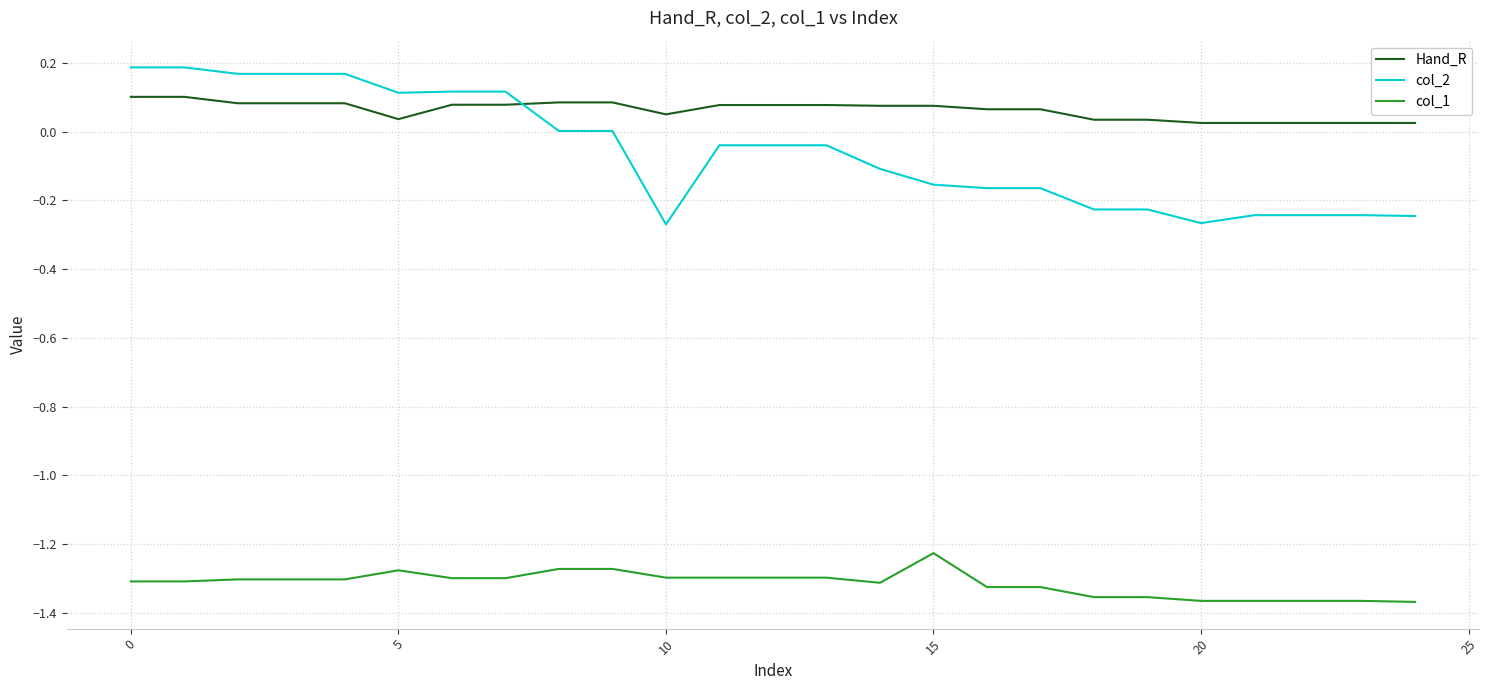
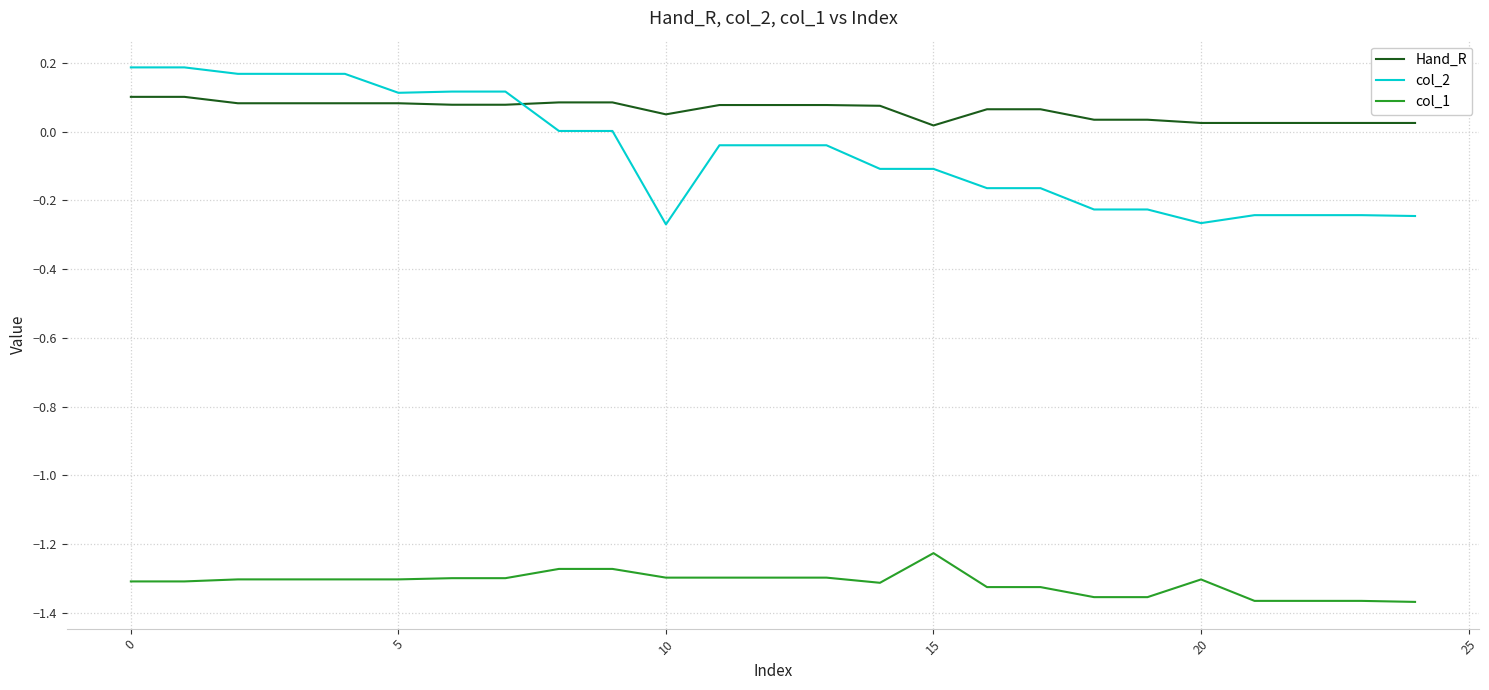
  {
    "Hand_R": {
      "0": 0.10,
-     "5": 0.04,
+     "5": 0.08,
      "10": 0.05,
-     "15": 0.08,
+     "15": 0.02,
      "20": 0.03
    },
    "col_2": {
      "0": 0.19,
      "5": 0.11,
      "10": -0.27,
-     "15": -0.15,
+     "15": -0.11,
      "20": -0.27
    },
    "col_1": {
      "0": -1.31,
-     "5": -1.28,
+     "5": -1.30,
      "10": -1.30,
      "15": -1.23,
-     "20": -1.37
+     "20": -1.30
    }
  }
